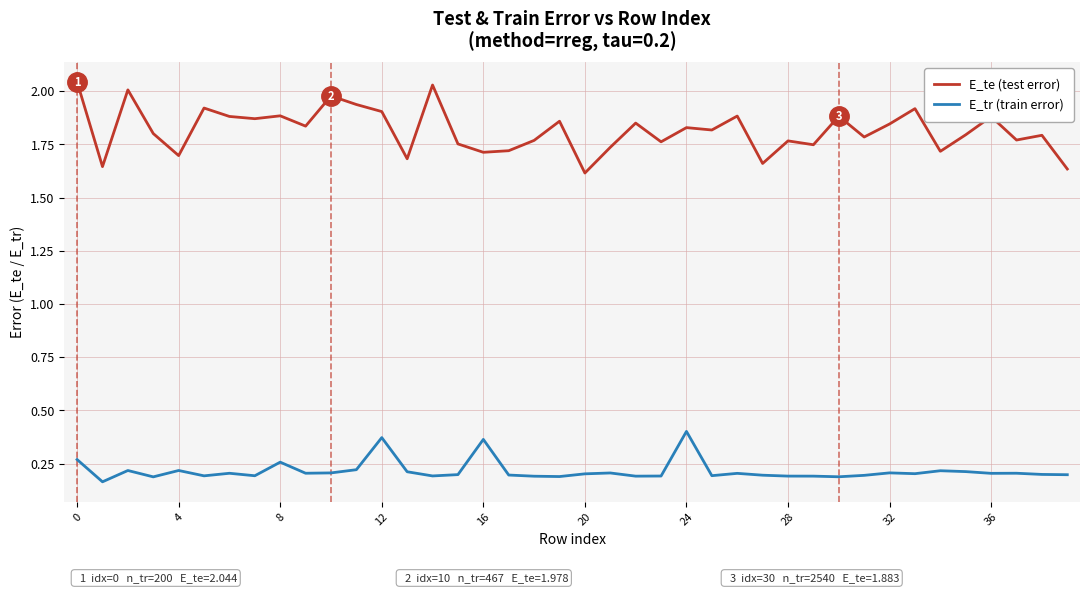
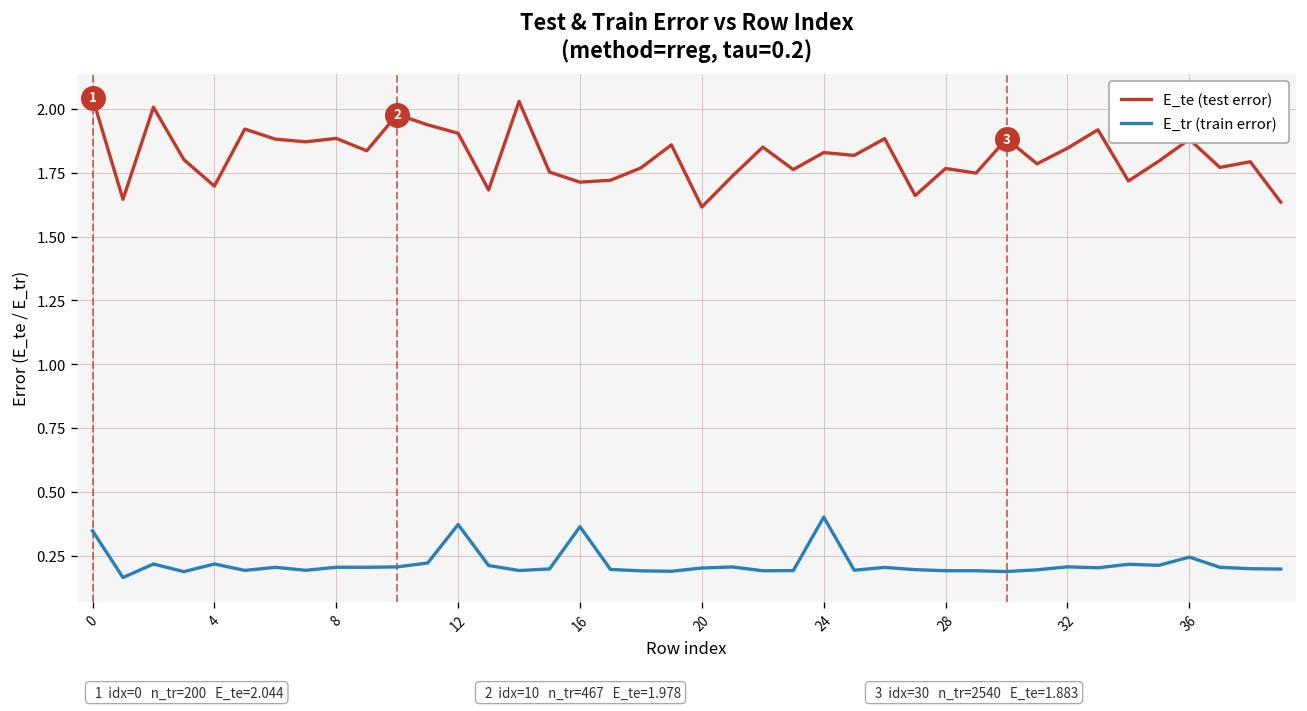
  {
    "E_tr (train error)": {
-     "0": 0.27,
+     "0": 0.35,
      "4": 0.22,
-     "8": 0.26,
+     "8": 0.20,
      "12": 0.37,
      "16": 0.36,
      "20": 0.20,
      "24": 0.40,
      "28": 0.19,
      "32": 0.21,
-     "36": 0.20
+     "36": 0.24
    }
  }
